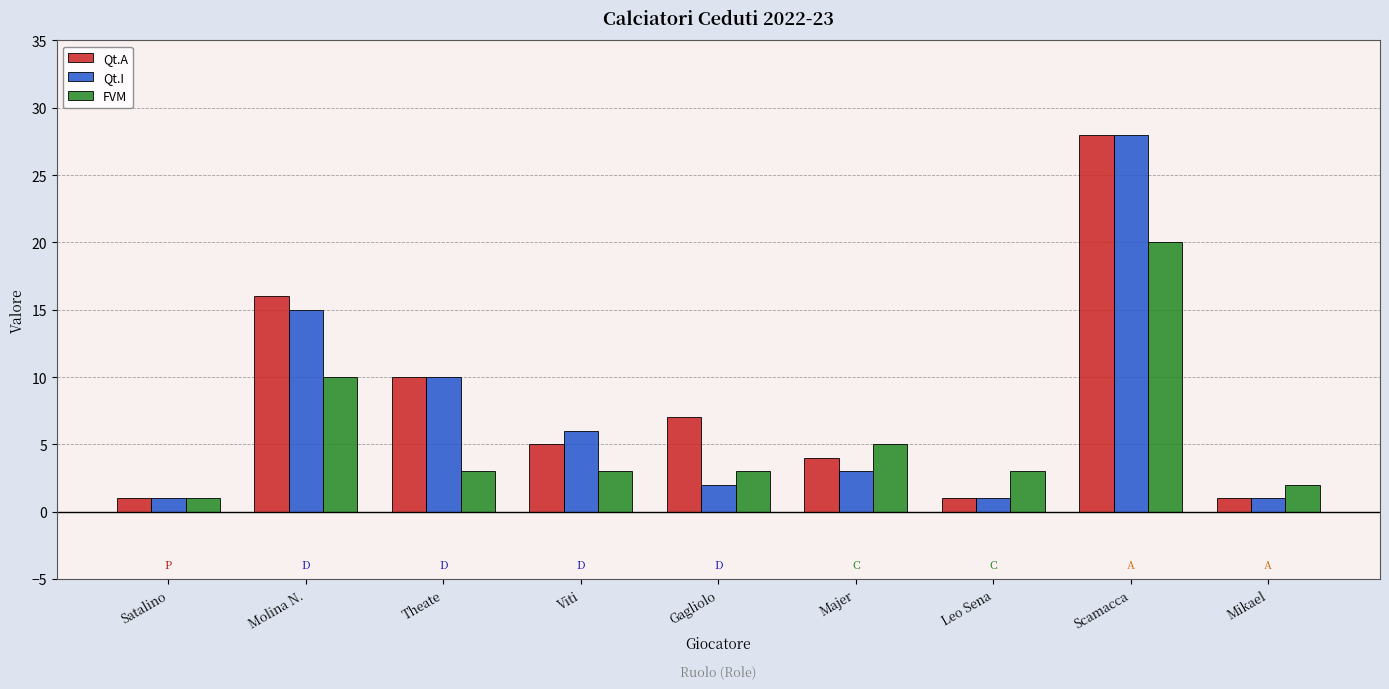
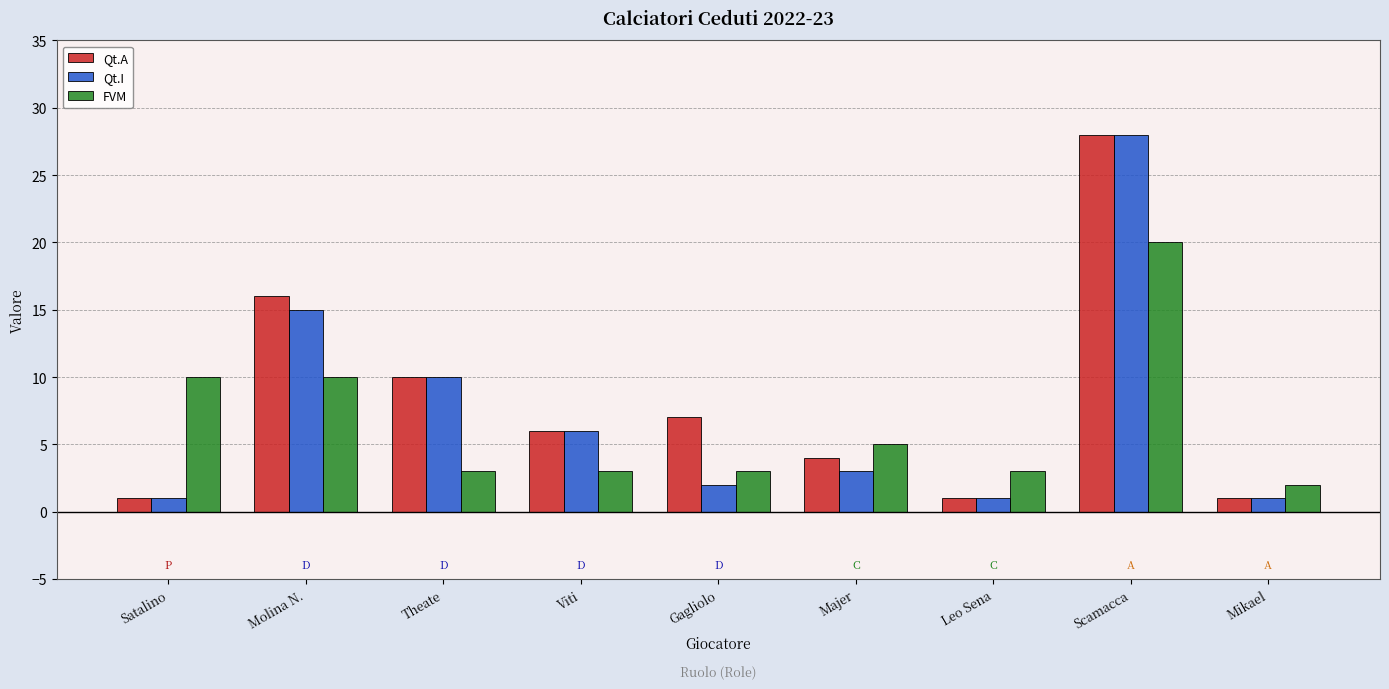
  {
    "Qt.A": {
      "Satalino": 1,
      "Molina N.": 16,
      "Theate": 10,
-     "Viti": 5,
+     "Viti": 6,
      "Gagliolo": 7,
      "Majer": 4,
      "Leo Sena": 1,
      "Scamacca": 28,
      "Mikael": 1
    },
    "Qt.I": {
      "Satalino": 1,
      "Molina N.": 15,
      "Theate": 10,
      "Viti": 6,
      "Gagliolo": 2,
      "Majer": 3,
      "Leo Sena": 1,
      "Scamacca": 28,
      "Mikael": 1
    },
    "FVM": {
-     "Satalino": 1,
+     "Satalino": 10,
      "Molina N.": 10,
      "Theate": 3,
      "Viti": 3,
      "Gagliolo": 3,
      "Majer": 5,
      "Leo Sena": 3,
      "Scamacca": 20,
      "Mikael": 2
    }
  }
